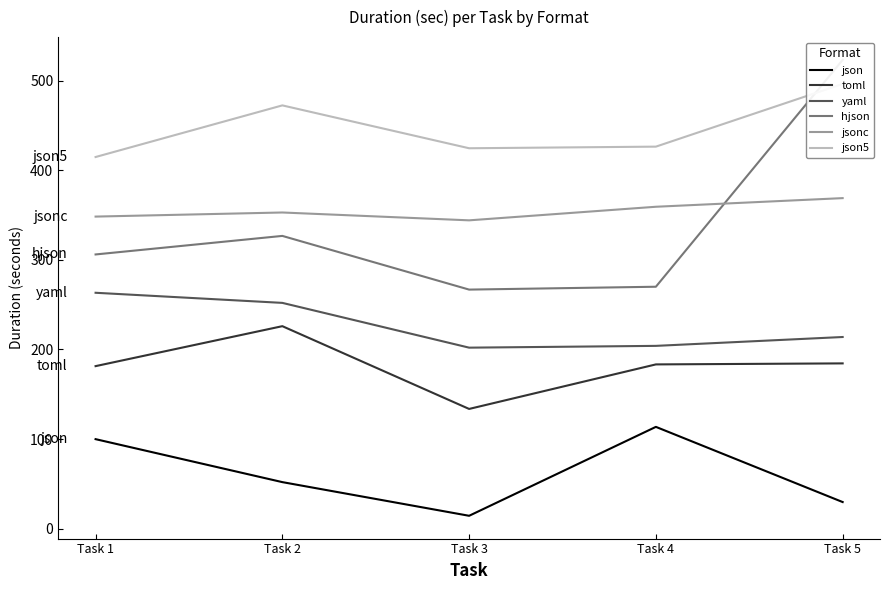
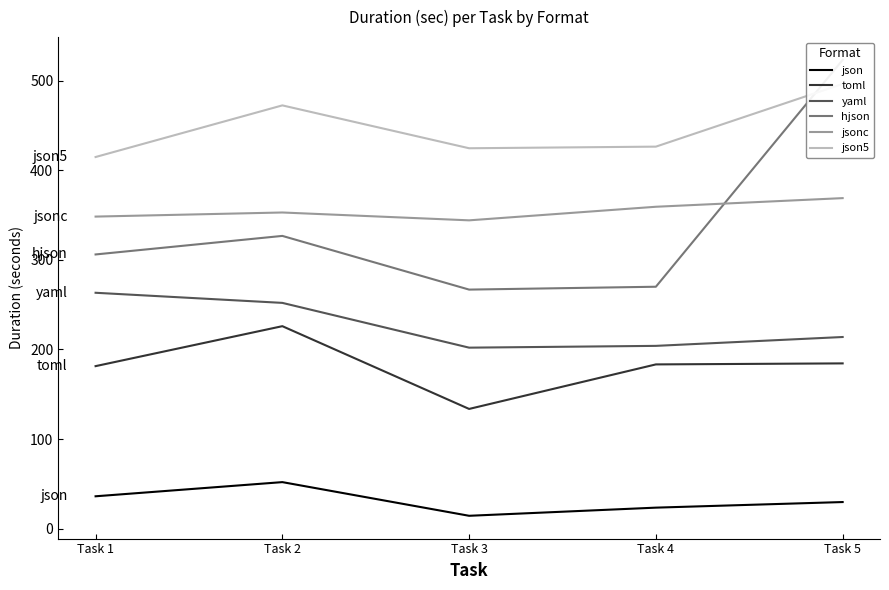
  {
    "json": {
-     "Task 1": 100,
+     "Task 1": 40,
      "Task 2": 50,
      "Task 3": 10,
-     "Task 4": 110,
+     "Task 4": 20,
      "Task 5": 30
    }
  }
